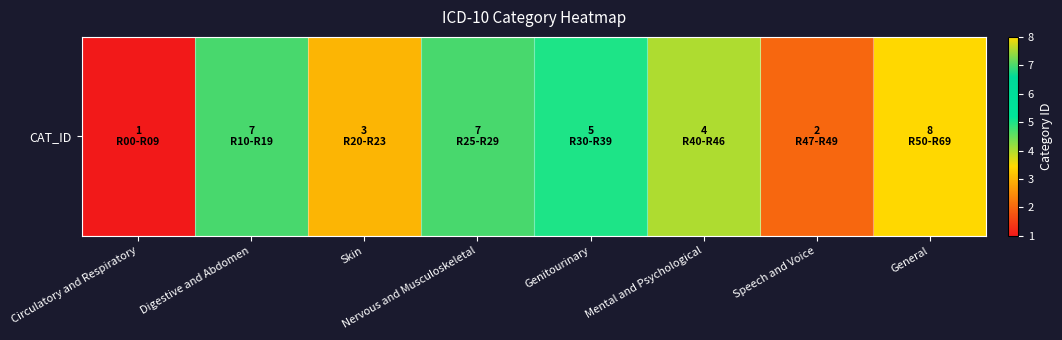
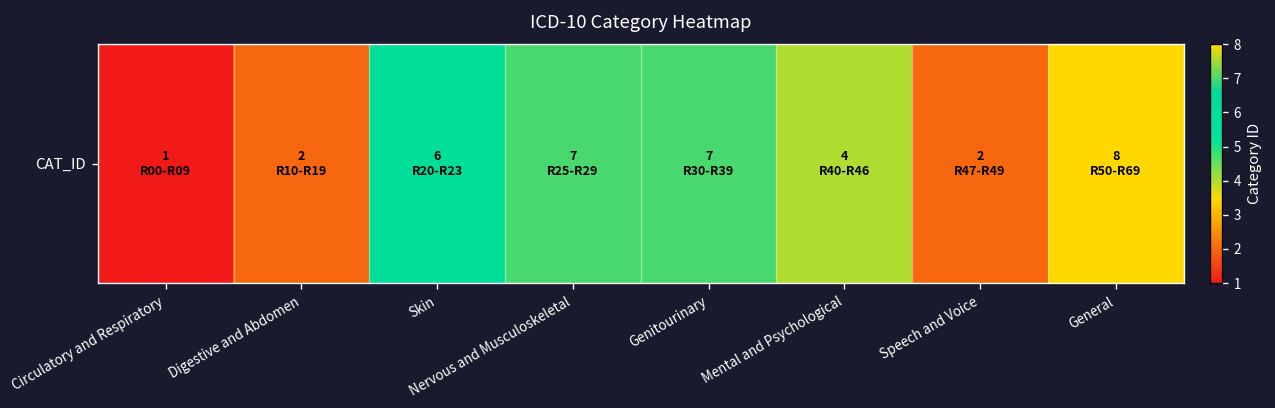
  {
    "CAT_ID": {
      "Circulatory and Respiratory": 1,
-     "Digestive and Abdomen": 7,
-     "Skin": 3,
+     "Digestive and Abdomen": 2,
+     "Skin": 6,
      "Nervous and Musculoskeletal": 7,
-     "Genitourinary": 5,
+     "Genitourinary": 7,
      "Mental and Psychological": 4,
      "Speech and Voice": 2,
      "General": 8
    }
  }
